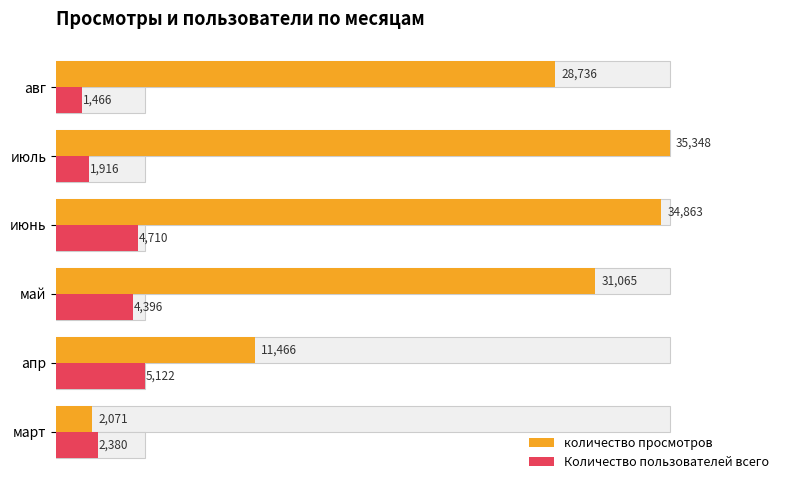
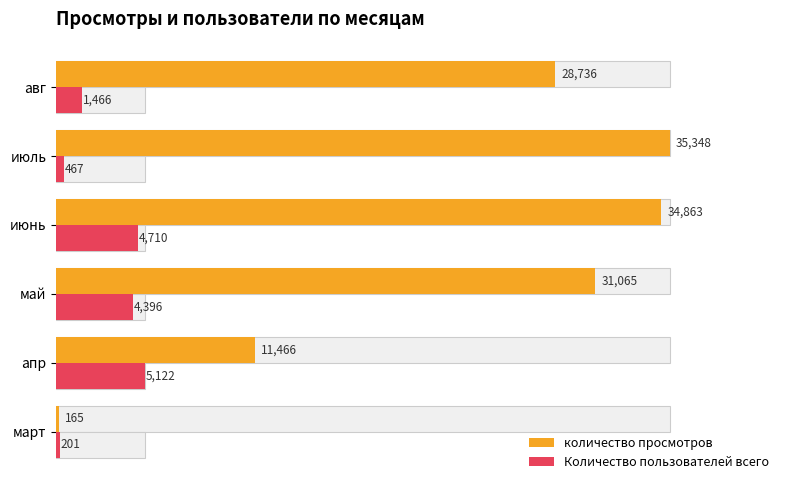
  {
    "количество просмотров": {
      "июль": "35,348",
-     "март": "2,071"
+     "март": "165"
    },
    "Количество пользователей всего": {
-     "июль": "1,916",
+     "июль": "467",
      "апр": "5,122",
-     "март": "2,380"
+     "март": "201"
    }
  }
